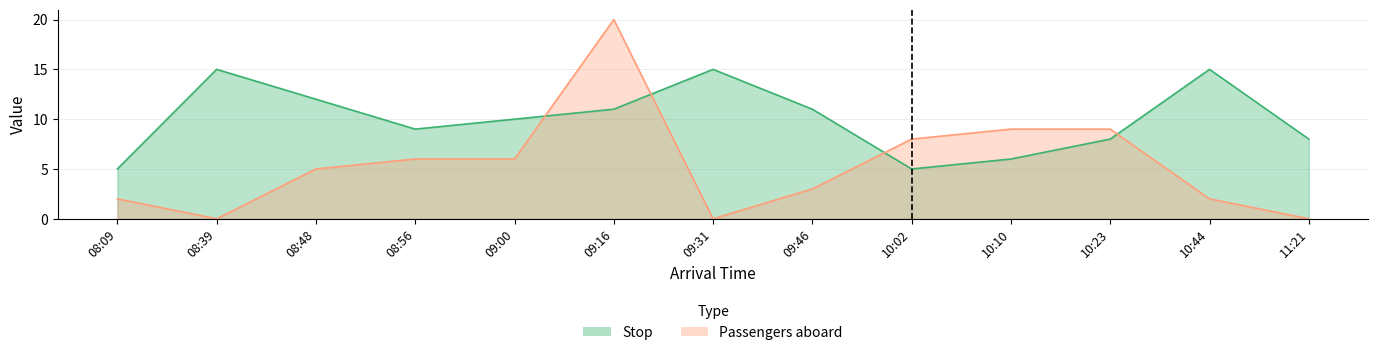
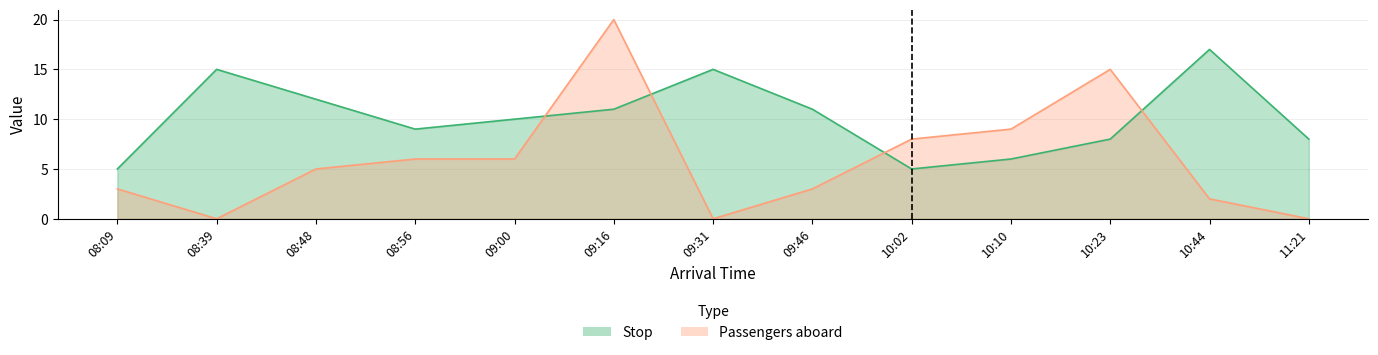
  {
    "Stop": {
      "08:09": 5,
      "08:39": 15,
      "08:48": 12,
      "08:56": 9,
      "09:00": 10,
      "09:16": 11,
      "09:31": 15,
      "09:46": 11,
      "10:02": 5,
      "10:10": 6,
      "10:23": 8,
-     "10:44": 15,
+     "10:44": 17,
      "11:21": 8
    },
    "Passengers aboard": {
-     "08:09": 2,
+     "08:09": 3,
      "08:39": 0,
      "08:48": 5,
      "08:56": 6,
      "09:00": 6,
      "09:16": 20,
      "09:31": 0,
      "09:46": 3,
      "10:02": 8,
      "10:10": 9,
-     "10:23": 9,
+     "10:23": 15,
      "10:44": 2,
      "11:21": 0
    }
  }
